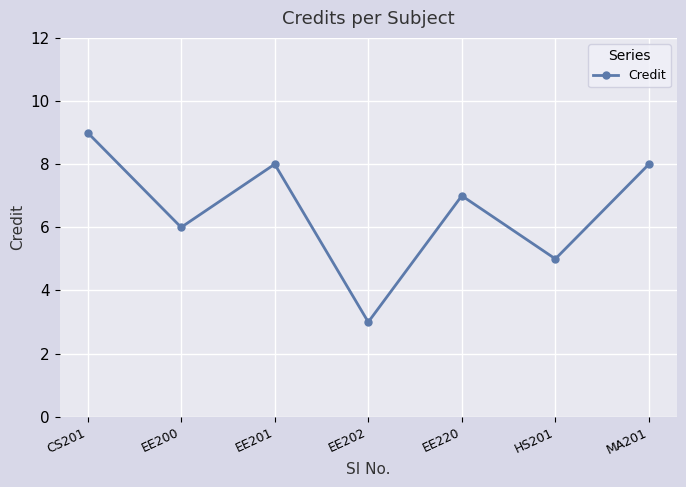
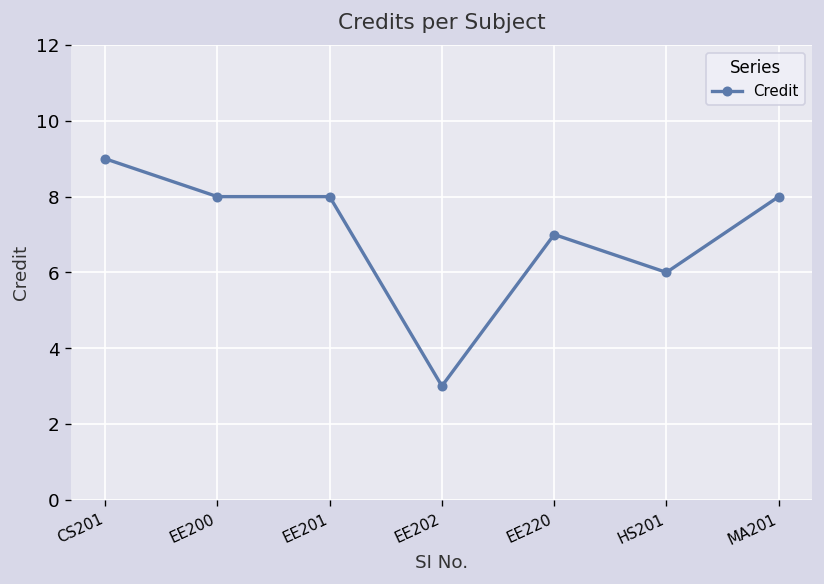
  {
    "CS201": 9,
-   "EE200": 6,
+   "EE200": 8,
    "EE201": 8,
    "EE202": 3,
    "EE220": 7,
-   "HS201": 5,
+   "HS201": 6,
    "MA201": 8
  }
